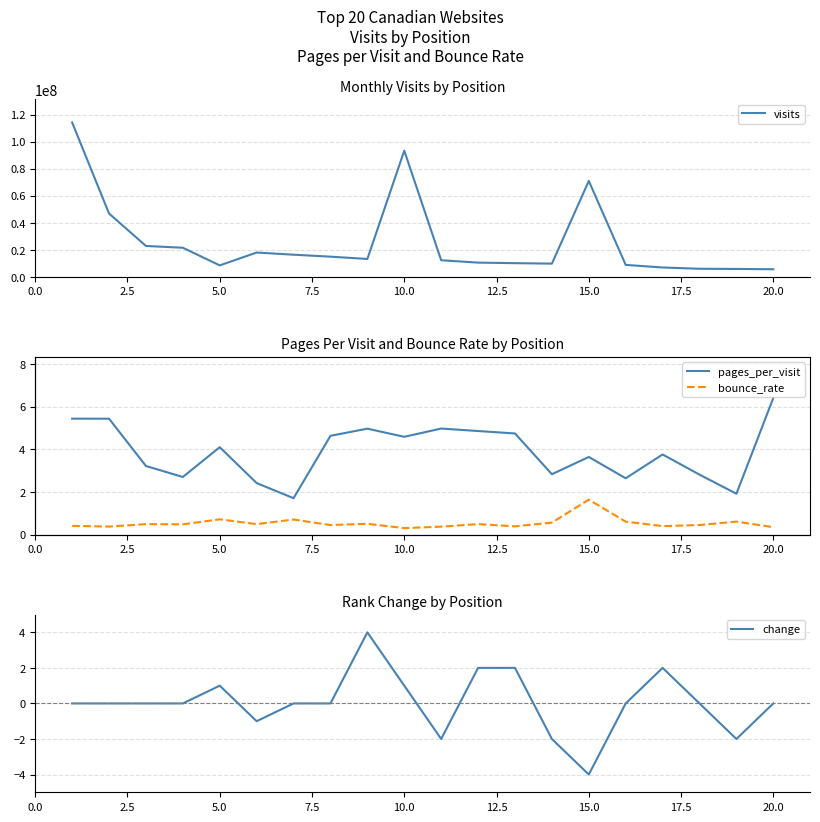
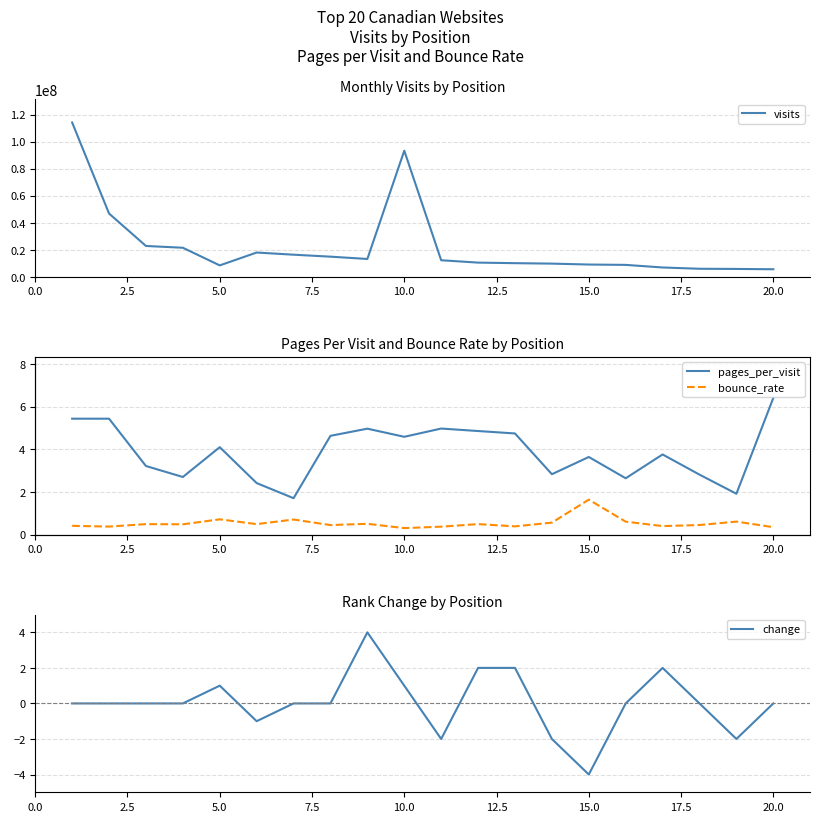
  {
    "Monthly Visits by Position": {
      "5.0": 9000000,
      "10.0": 93000000,
-     "15.0": 71000000,
+     "15.0": 9000000,
      "20.0": 6000000
    },
    "Pages Per Visit and Bounce Rate by Position": {
      "pages_per_visit": {
        "5.0": 4.1,
        "10.0": 4.6,
        "15.0": 3.6,
        "20.0": 6.4
      },
      "bounce_rate": {
        "5.0": 0.7,
        "10.0": 0.3,
        "15.0": 1.6,
        "20.0": 0.3
      }
    },
    "Rank Change by Position": {
      "5.0": 1.0,
      "10.0": 1.0,
      "15.0": -4.0,
      "20.0": 0.0
    }
  }
